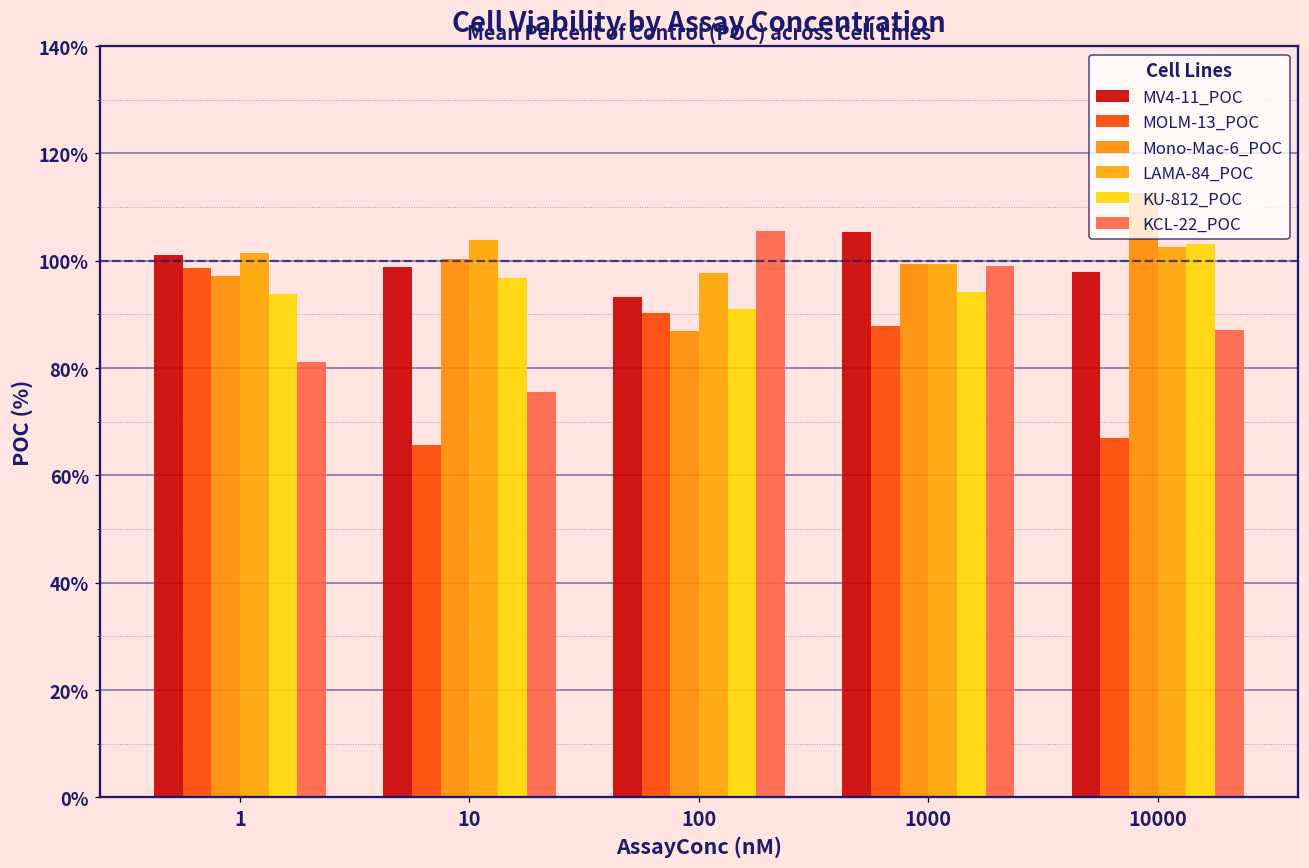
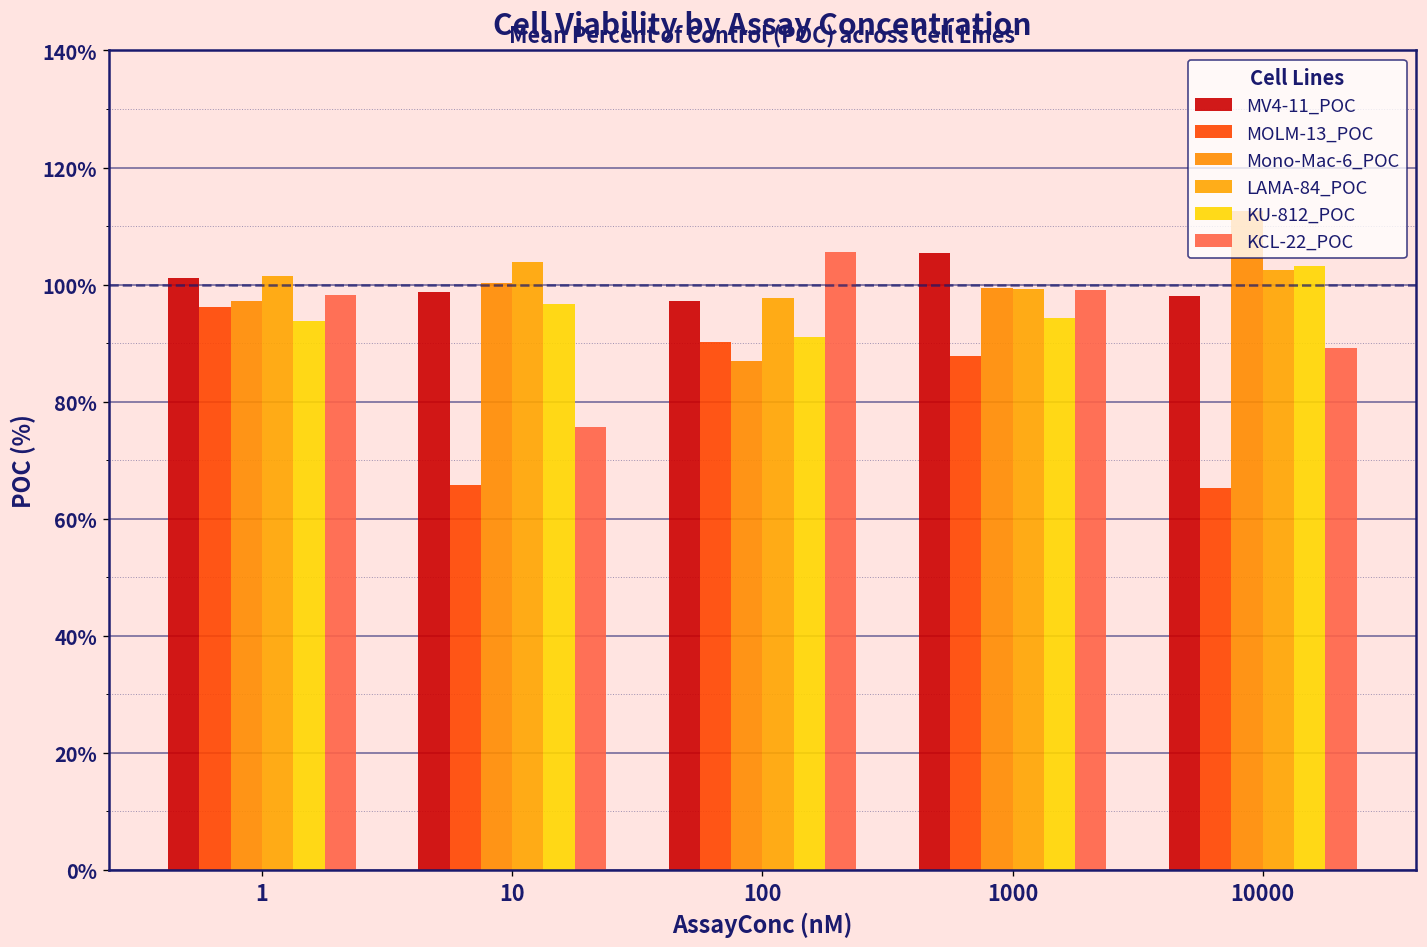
  {
    "MV4-11_POC": {
      "1": "101%",
      "10": "99%",
-     "100": "93%",
+     "100": "97%",
      "1000": "105%",
      "10000": "98%"
    },
    "MOLM-13_POC": {
-     "1": "99%",
+     "1": "96%",
      "10": "66%",
      "100": "90%",
      "1000": "88%",
-     "10000": "67%"
+     "10000": "65%"
    },
    "KCL-22_POC": {
-     "1": "81%",
+     "1": "98%",
      "10": "76%",
      "100": "106%",
      "1000": "99%",
-     "10000": "87%"
+     "10000": "89%"
    }
  }
